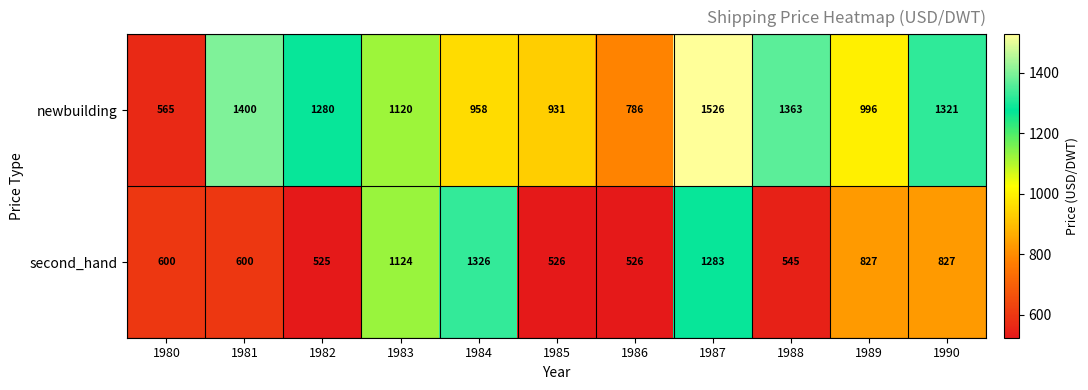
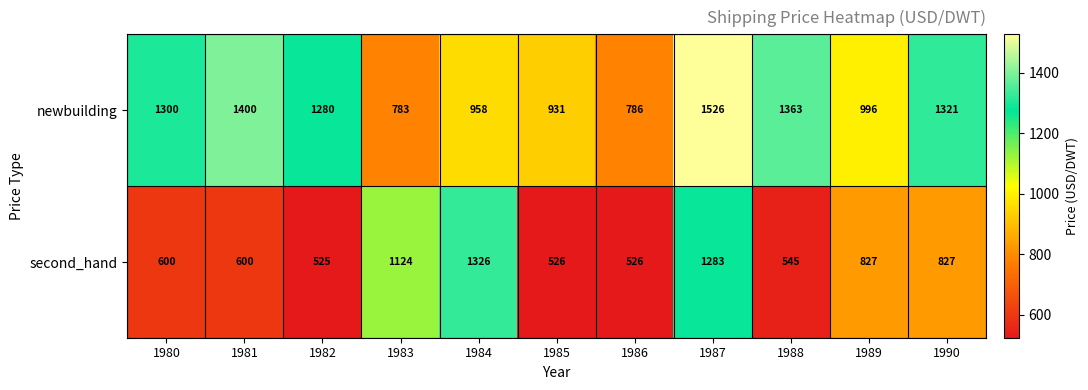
  {
    "newbuilding": {
-     "1980": 565,
+     "1980": 1300,
      "1981": 1400,
      "1982": 1280,
-     "1983": 1120,
+     "1983": 783,
      "1984": 958,
      "1985": 931,
      "1986": 786,
      "1987": 1526,
      "1988": 1363,
      "1989": 996,
      "1990": 1321
    },
    "second_hand": {
      "1980": 600,
      "1981": 600,
      "1982": 525,
      "1983": 1124,
      "1984": 1326,
      "1985": 526,
      "1986": 526,
      "1987": 1283,
      "1988": 545,
      "1989": 827,
      "1990": 827
    }
  }
